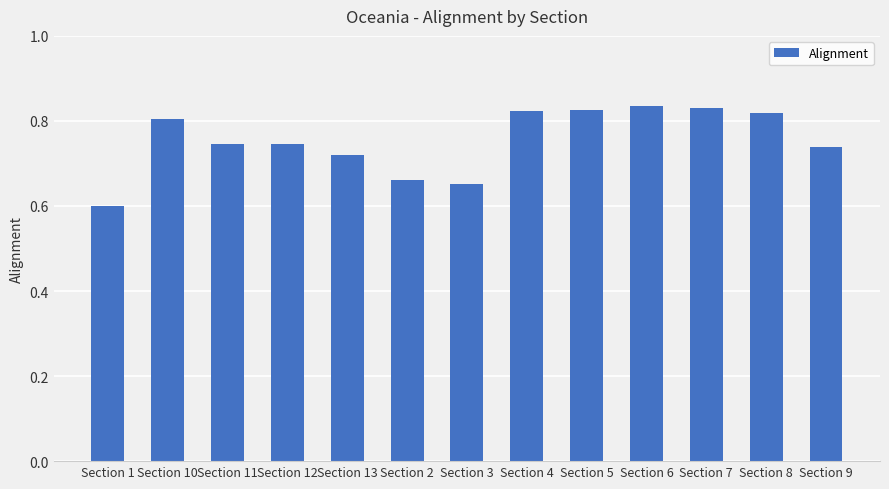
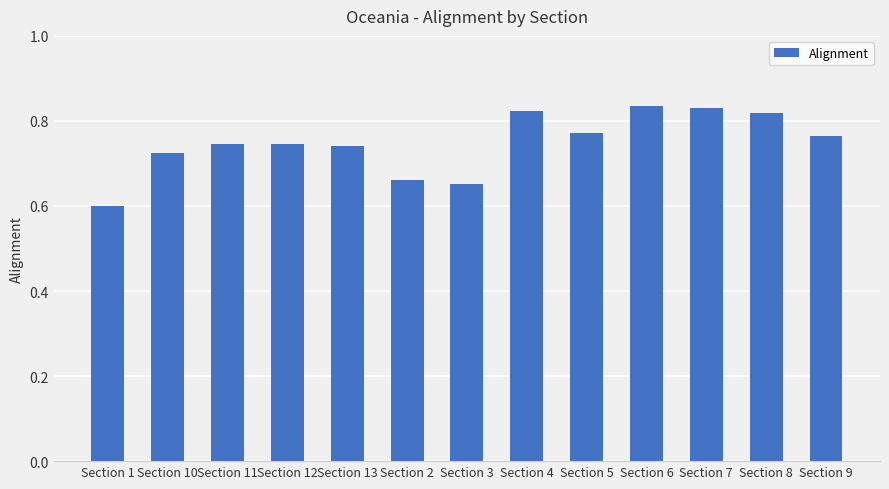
  {
    "Section 1": 0.60,
-   "Section 10": 0.81,
+   "Section 10": 0.73,
    "Section 11": 0.75,
    "Section 12": 0.75,
-   "Section 13": 0.72,
+   "Section 13": 0.74,
    "Section 2": 0.66,
    "Section 3": 0.65,
    "Section 4": 0.82,
-   "Section 5": 0.82,
+   "Section 5": 0.77,
    "Section 6": 0.83,
    "Section 7": 0.83,
    "Section 8": 0.82,
-   "Section 9": 0.74
+   "Section 9": 0.76
  }
